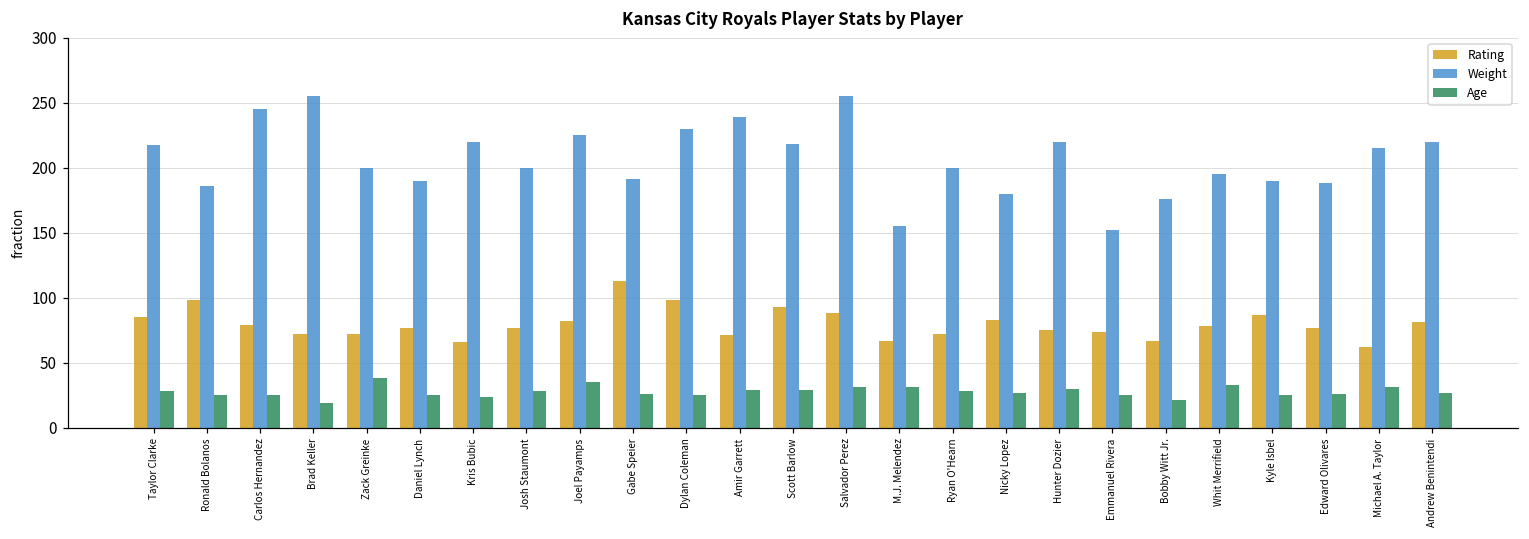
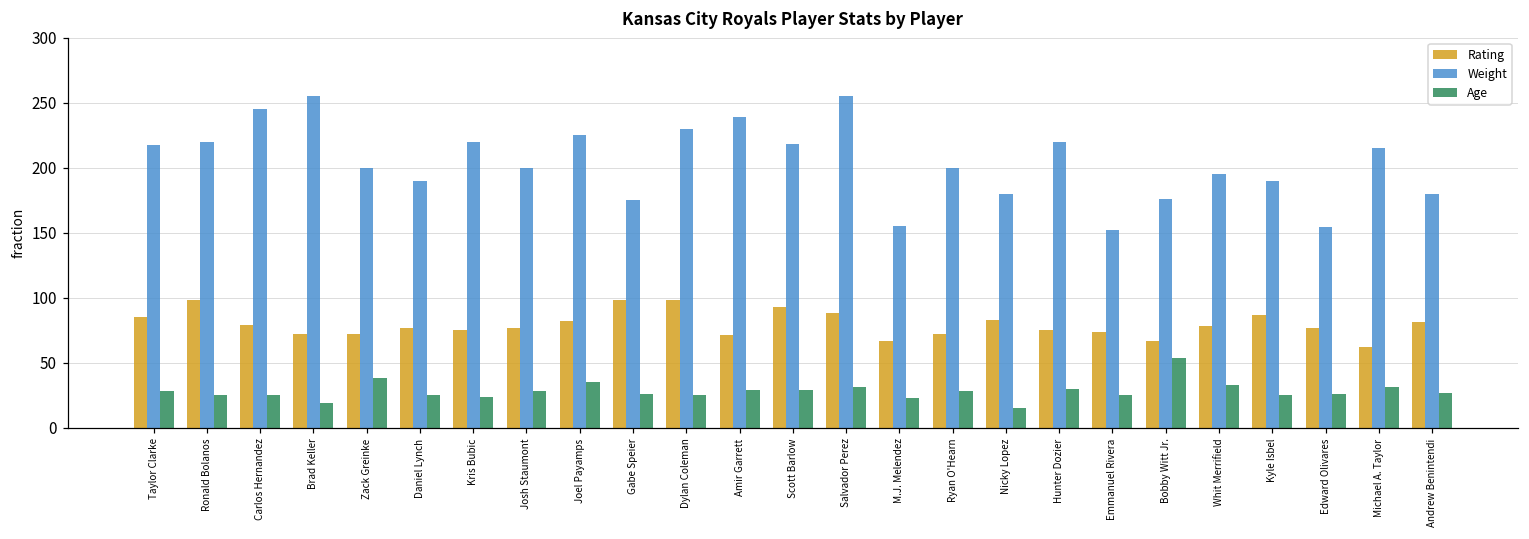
  {
    "Rating": {
      "Taylor Clarke": 85,
      "Ronald Bolanos": 98,
      "Carlos Hernandez": 79,
      "Brad Keller": 72,
      "Zack Greinke": 72,
      "Daniel Lynch": 77,
-     "Kris Bubic": 66,
+     "Kris Bubic": 75,
      "Josh Staumont": 77,
      "Joel Payamps": 82,
-     "Gabe Speier": 113,
+     "Gabe Speier": 98,
      "Dylan Coleman": 98,
      "Amir Garrett": 71,
      "Scott Barlow": 93,
      "Salvador Perez": 88,
      "M.J. Melendez": 67,
      "Ryan O'Hearn": 72,
      "Nicky Lopez": 83,
      "Hunter Dozier": 75,
      "Emmanuel Rivera": 74,
      "Bobby Witt Jr.": 67,
      "Whit Merrifield": 78,
      "Kyle Isbel": 87,
      "Edward Olivares": 77,
      "Michael A. Taylor": 62,
      "Andrew Benintendi": 81
    },
    "Weight": {
      "Taylor Clarke": 217,
-     "Ronald Bolanos": 186,
+     "Ronald Bolanos": 220,
      "Carlos Hernandez": 245,
      "Brad Keller": 255,
      "Zack Greinke": 200,
      "Daniel Lynch": 190,
      "Kris Bubic": 220,
      "Josh Staumont": 200,
      "Joel Payamps": 225,
-     "Gabe Speier": 191,
+     "Gabe Speier": 175,
      "Dylan Coleman": 230,
      "Amir Garrett": 239,
      "Scott Barlow": 218,
      "Salvador Perez": 255,
      "M.J. Melendez": 155,
      "Ryan O'Hearn": 200,
      "Nicky Lopez": 180,
      "Hunter Dozier": 220,
      "Emmanuel Rivera": 152,
      "Bobby Witt Jr.": 176,
      "Whit Merrifield": 195,
      "Kyle Isbel": 190,
-     "Edward Olivares": 188,
+     "Edward Olivares": 154,
      "Michael A. Taylor": 215,
-     "Andrew Benintendi": 220
+     "Andrew Benintendi": 180
    },
    "Age": {
      "Taylor Clarke": 28,
      "Ronald Bolanos": 25,
      "Carlos Hernandez": 25,
      "Brad Keller": 19,
      "Zack Greinke": 38,
      "Daniel Lynch": 25,
      "Kris Bubic": 24,
      "Josh Staumont": 28,
      "Joel Payamps": 35,
      "Gabe Speier": 26,
      "Dylan Coleman": 25,
      "Amir Garrett": 29,
      "Scott Barlow": 29,
      "Salvador Perez": 31,
-     "M.J. Melendez": 31,
+     "M.J. Melendez": 23,
      "Ryan O'Hearn": 28,
-     "Nicky Lopez": 27,
+     "Nicky Lopez": 15,
      "Hunter Dozier": 30,
      "Emmanuel Rivera": 25,
-     "Bobby Witt Jr.": 21,
+     "Bobby Witt Jr.": 54,
      "Whit Merrifield": 33,
      "Kyle Isbel": 25,
      "Edward Olivares": 26,
      "Michael A. Taylor": 31,
      "Andrew Benintendi": 27
    }
  }
